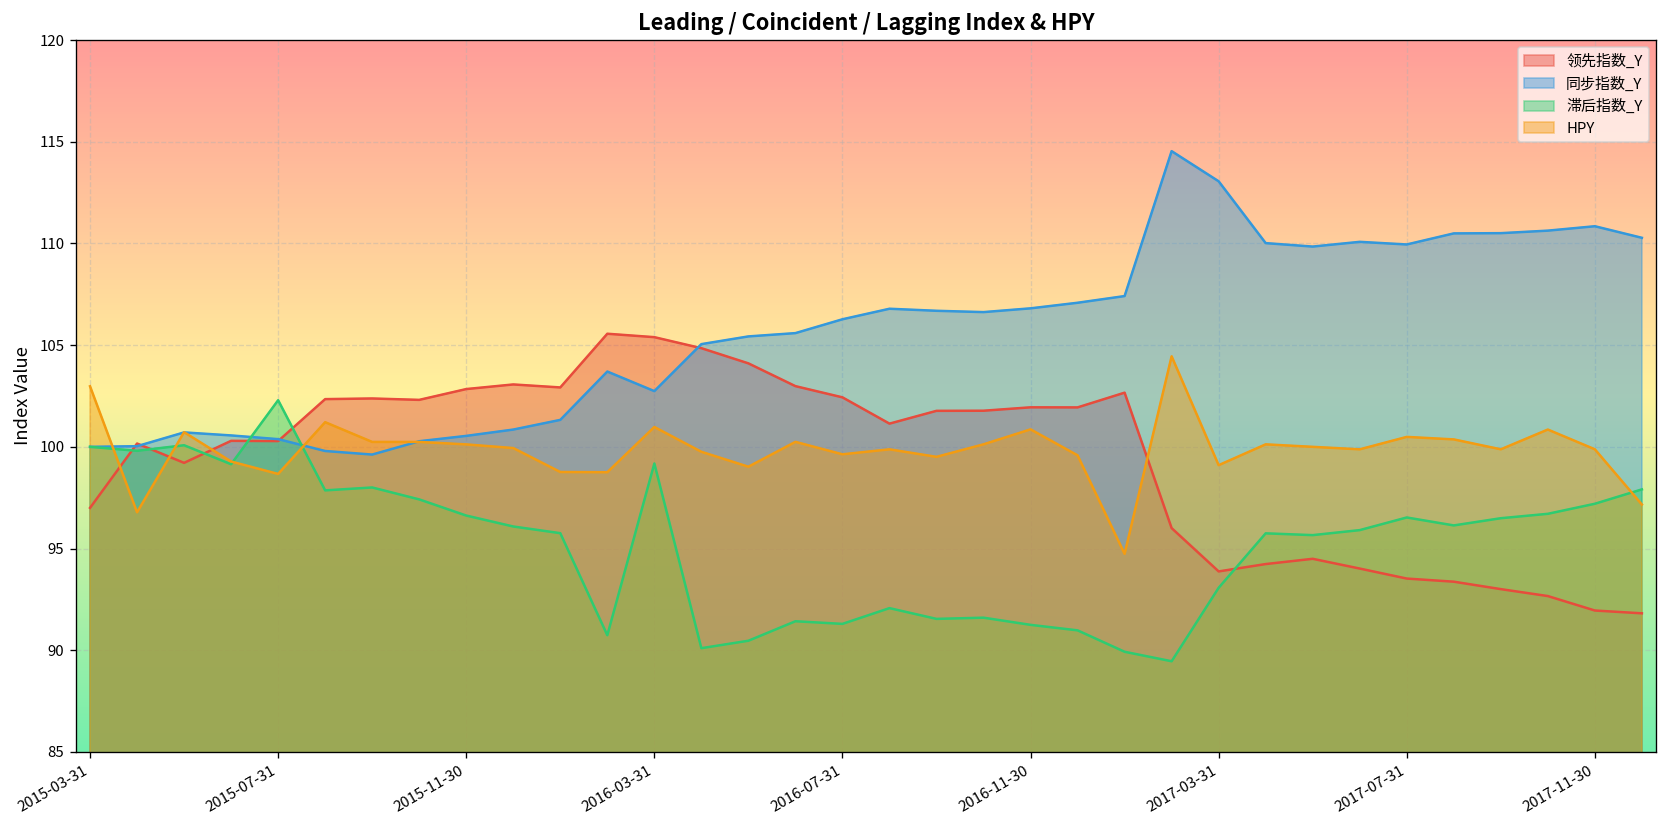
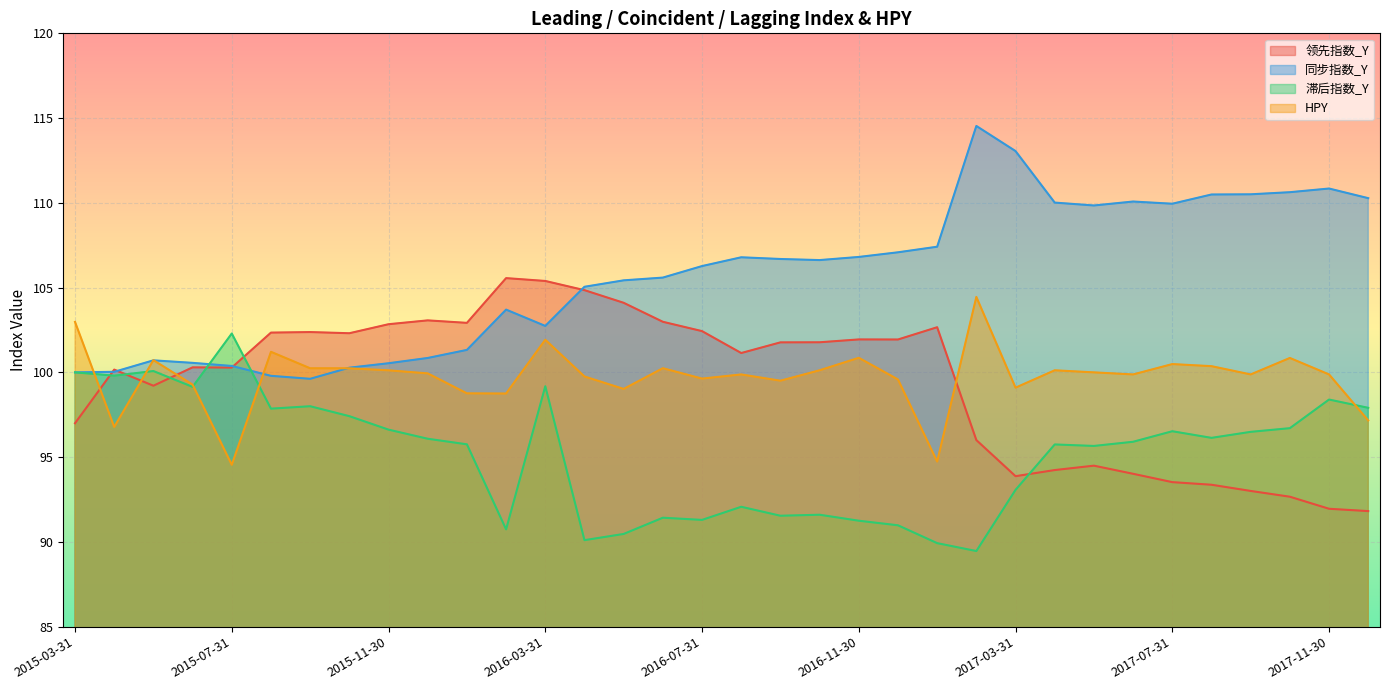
  {
    "领先指数_Y": {
      "2015-03-31": 97.0,
      "2015-11-30": 102.8,
      "2016-03-31": 105.4,
      "2016-07-31": 102.4,
      "2016-11-30": 101.9,
      "2017-03-31": 93.9,
      "2017-07-31": 93.5,
      "2017-11-30": 92.0
    },
    "同步指数_Y": {
      "2015-11-30": 100.5,
      "2016-03-31": 102.7,
      "2016-07-31": 106.3,
      "2016-11-30": 106.8,
      "2017-03-31": 113.1,
      "2017-07-31": 109.9,
      "2017-11-30": 110.8
    },
    "滞后指数_Y": {
      "2015-07-31": 102.3,
      "2015-11-30": 96.6,
      "2016-03-31": 99.2,
      "2016-07-31": 91.3,
      "2016-11-30": 91.2,
      "2017-03-31": 93.1,
      "2017-07-31": 96.5,
-     "2017-11-30": 97.2
+     "2017-11-30": 98.4
    },
    "HPY": {
      "2015-03-31": 103.0,
-     "2015-07-31": 98.7,
+     "2015-07-31": 94.5,
      "2015-11-30": 100.1,
-     "2016-03-31": 101.0,
+     "2016-03-31": 101.9,
      "2016-07-31": 99.6,
      "2016-11-30": 100.9,
      "2017-03-31": 99.1,
      "2017-07-31": 100.5,
      "2017-11-30": 99.9
    }
  }
